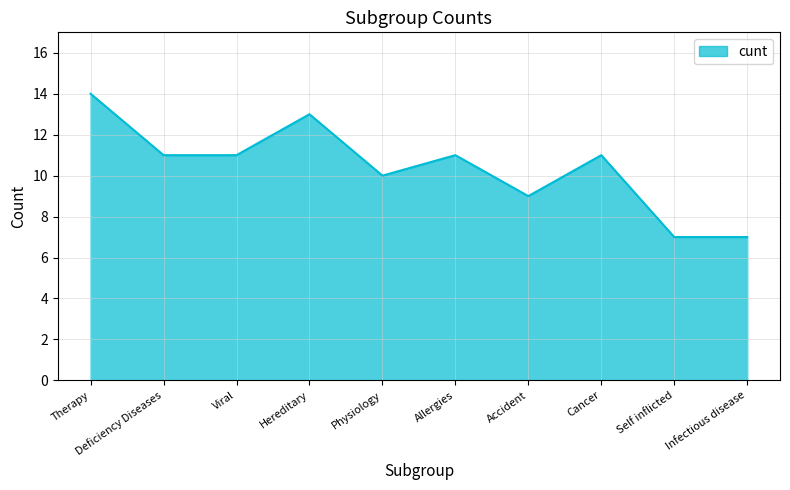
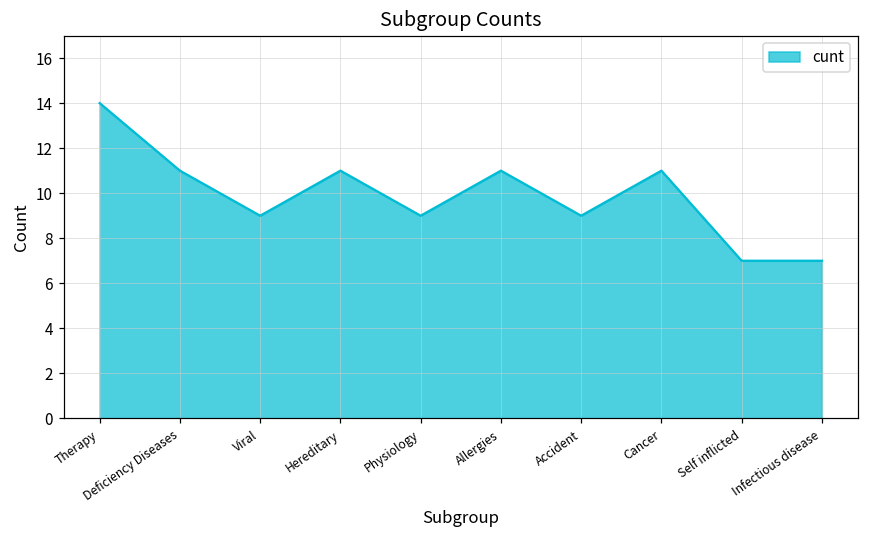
  {
    "Therapy": 14,
    "Deficiency Diseases": 11,
-   "Viral": 11,
-   "Hereditary": 13,
-   "Physiology": 10,
+   "Viral": 9,
+   "Hereditary": 11,
+   "Physiology": 9,
    "Allergies": 11,
    "Accident": 9,
    "Cancer": 11,
    "Self inflicted": 7,
    "Infectious disease": 7
  }
